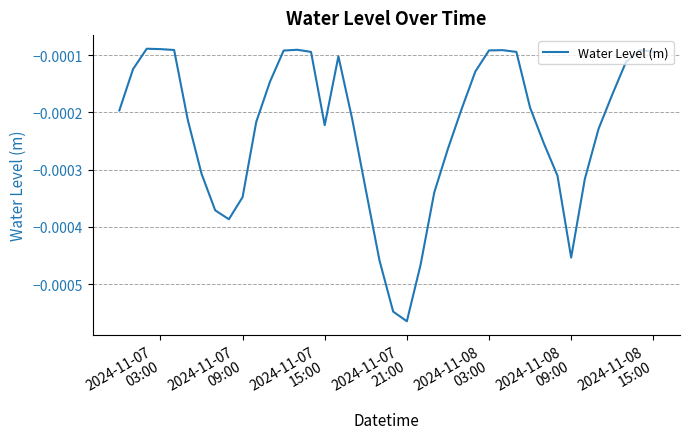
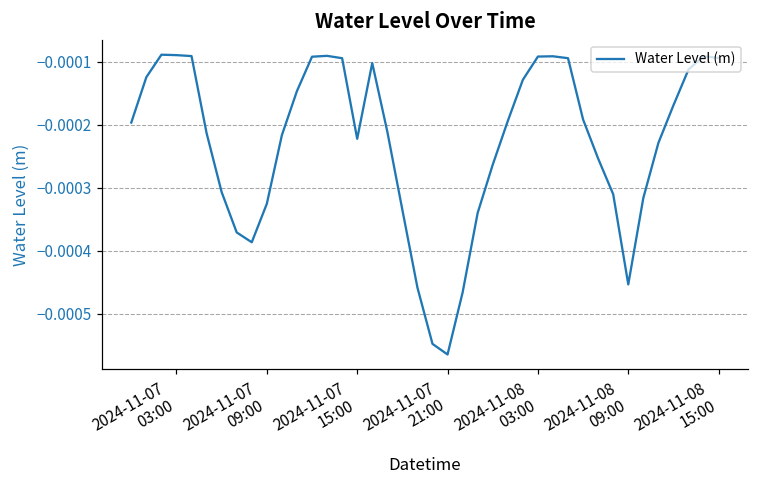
  {
    "2024-11-07 03:00": -0.00009,
-   "2024-11-07 09:00": -0.00035,
+   "2024-11-07 09:00": -0.00033,
    "2024-11-07 15:00": -0.00022,
    "2024-11-07 21:00": -0.00056,
    "2024-11-08 03:00": -0.00009,
    "2024-11-08 09:00": -0.00045
  }
